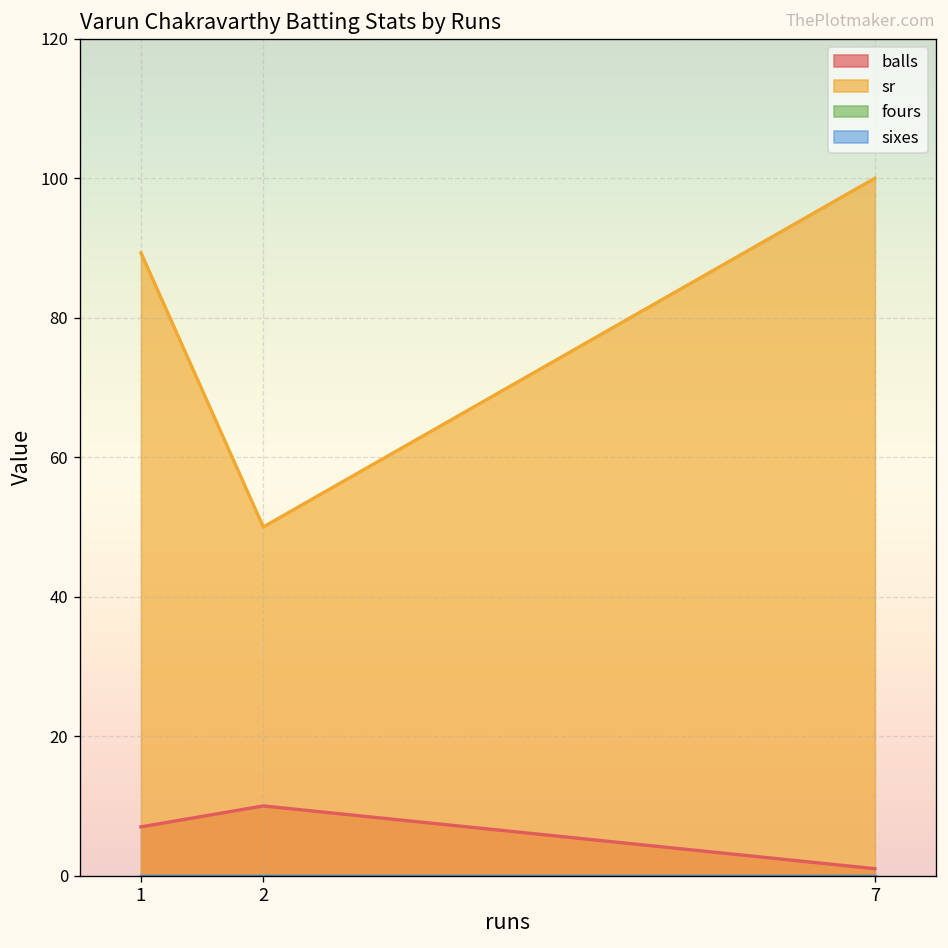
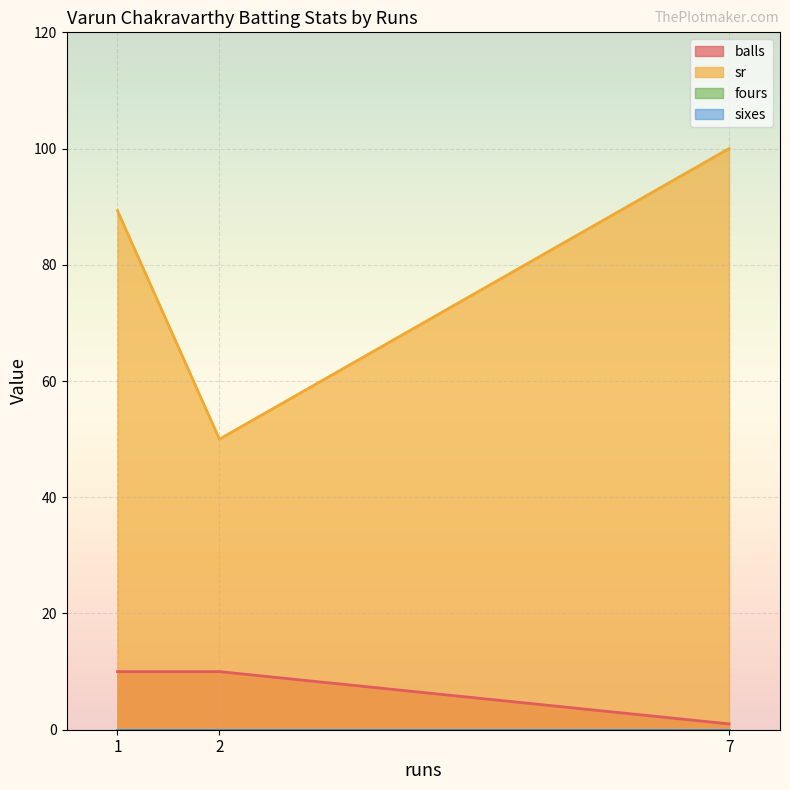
  {
    "balls": {
-     "1": 7,
+     "1": 10,
      "2": 10,
      "7": 1
    },
    "sr": {
      "1": 89,
      "2": 50,
      "7": 100
    },
    "sixes": {
      "1": 0,
      "2": 0,
      "7": 0
    }
  }
